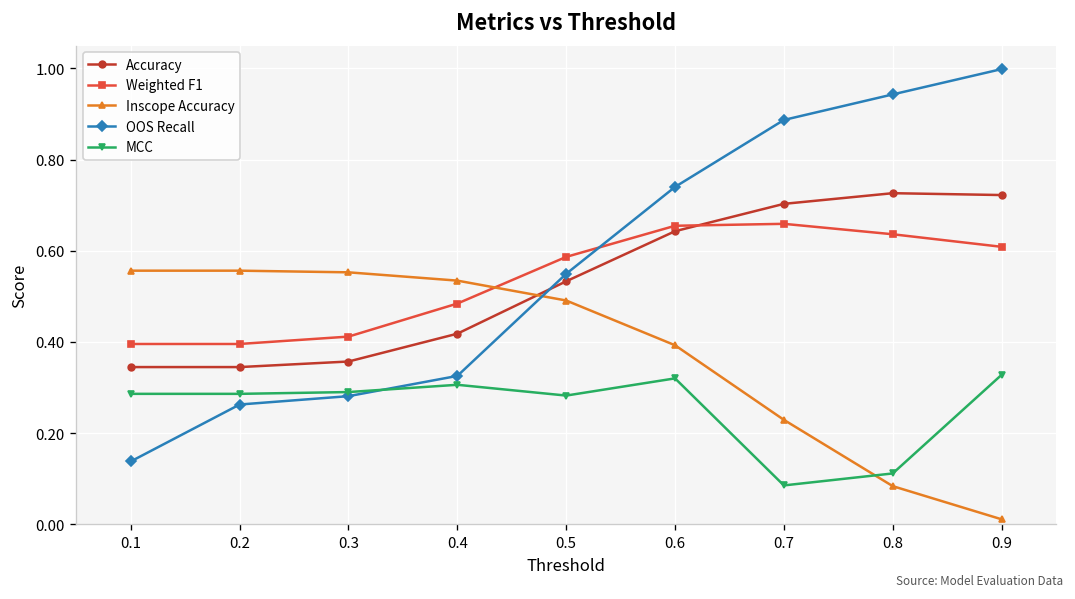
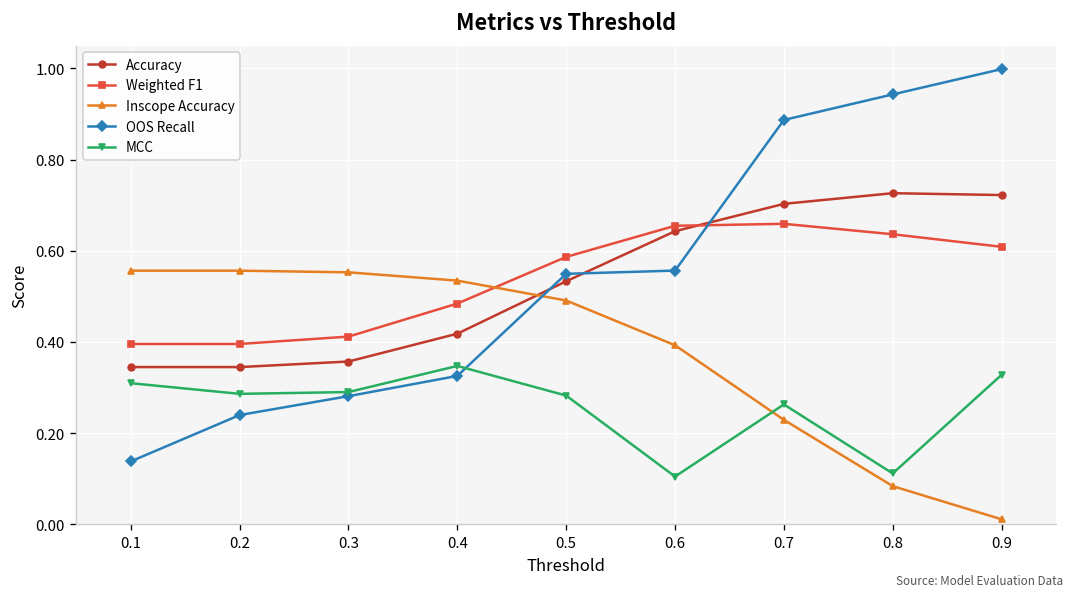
  {
    "OOS Recall": {
      "0.1": 0.14,
-     "0.2": 0.26,
+     "0.2": 0.24,
      "0.3": 0.28,
      "0.4": 0.33,
      "0.5": 0.55,
-     "0.6": 0.74,
+     "0.6": 0.56,
      "0.7": 0.89,
      "0.8": 0.94,
      "0.9": 1.00
    },
    "MCC": {
-     "0.1": 0.29,
+     "0.1": 0.31,
      "0.2": 0.29,
      "0.3": 0.29,
-     "0.4": 0.31,
+     "0.4": 0.35,
      "0.5": 0.28,
-     "0.6": 0.32,
-     "0.7": 0.09,
+     "0.6": 0.10,
+     "0.7": 0.26,
      "0.8": 0.11,
      "0.9": 0.33
    }
  }
